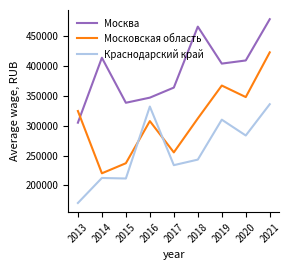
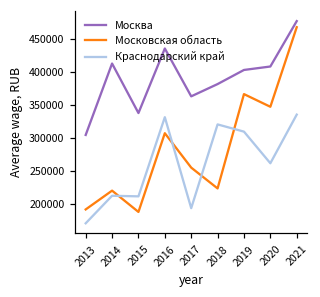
  {
    "Москва": {
      "2013": 300000,
      "2014": 410000,
      "2015": 340000,
-     "2016": 350000,
+     "2016": 440000,
      "2017": 360000,
-     "2018": 470000,
+     "2018": 380000,
      "2019": 400000,
      "2020": 410000,
      "2021": 480000
    },
    "Московская область": {
-     "2013": 320000,
+     "2013": 190000,
      "2014": 220000,
-     "2015": 240000,
+     "2015": 190000,
      "2016": 310000,
      "2017": 260000,
-     "2018": 310000,
+     "2018": 220000,
      "2019": 370000,
      "2020": 350000,
-     "2021": 420000
+     "2021": 470000
    },
    "Краснодарский край": {
      "2013": 170000,
      "2014": 210000,
      "2015": 210000,
      "2016": 330000,
-     "2017": 230000,
-     "2018": 240000,
+     "2017": 190000,
+     "2018": 320000,
      "2019": 310000,
-     "2020": 280000,
+     "2020": 260000,
      "2021": 340000
    }
  }
